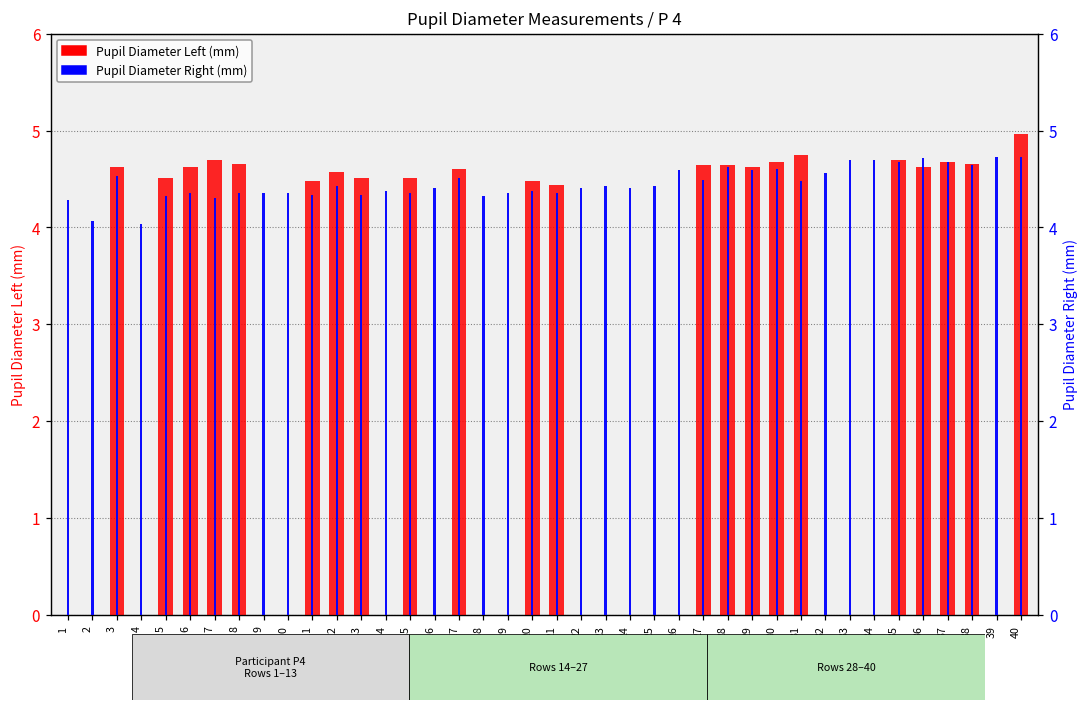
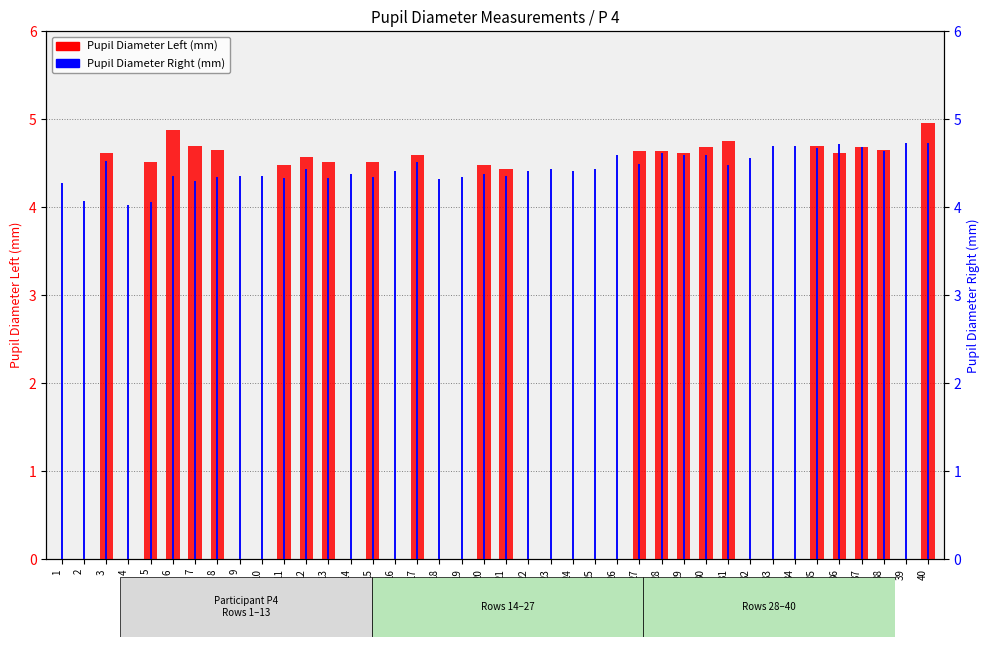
  {
    "Pupil Diameter Left (mm)": {
      "1": 0.0,
      "2": 0.0,
      "3": 4.6,
      "4": 0.0,
      "5": 4.5,
-     "6": 4.6,
+     "6": 4.9,
      "7": 4.7,
      "8": 4.7,
      "9": 0.0,
      "39": 0.0,
      "40": 5.0
    },
    "Pupil Diameter Right (mm)": {
      "1": 4.3,
      "2": 4.1,
      "3": 4.5,
      "4": 4.0,
-     "5": 4.3,
+     "5": 4.1,
      "6": 4.4,
      "7": 4.3,
      "8": 4.4,
      "9": 4.4,
      "39": 4.7,
      "40": 4.7
    }
  }
